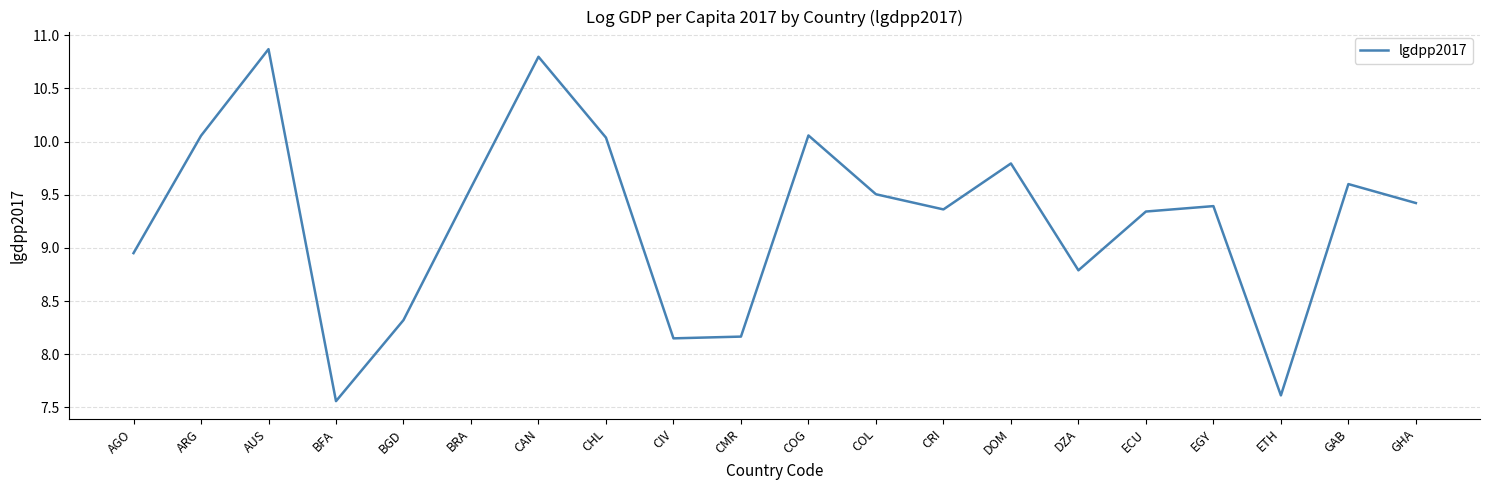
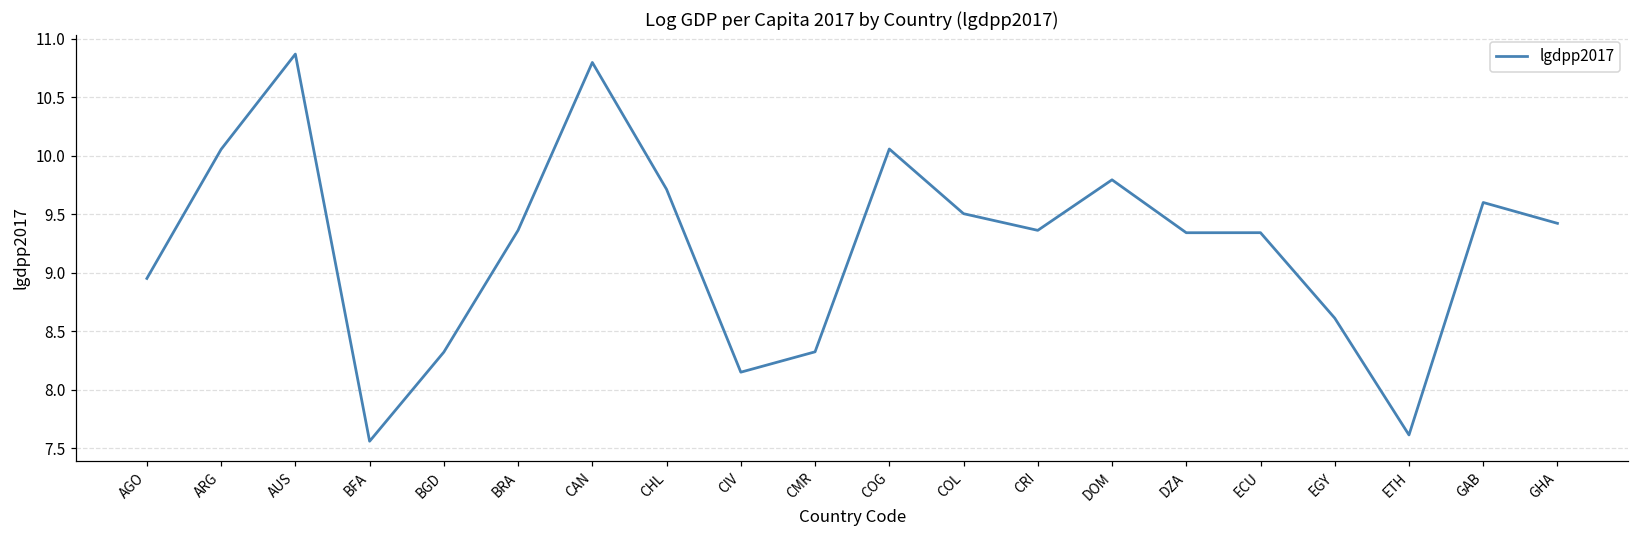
  {
    "AGO": 8.95,
    "ARG": 10.06,
    "AUS": 10.87,
    "BFA": 7.56,
    "BGD": 8.32,
-   "BRA": 9.57,
+   "BRA": 9.36,
    "CAN": 10.80,
-   "CHL": 10.04,
+   "CHL": 9.71,
    "CIV": 8.15,
-   "CMR": 8.17,
+   "CMR": 8.32,
    "COG": 10.06,
    "COL": 9.51,
    "CRI": 9.36,
    "DOM": 9.79,
-   "DZA": 8.79,
+   "DZA": 9.34,
    "ECU": 9.34,
-   "EGY": 9.39,
+   "EGY": 8.61,
    "ETH": 7.61,
    "GAB": 9.60,
    "GHA": 9.42
  }
